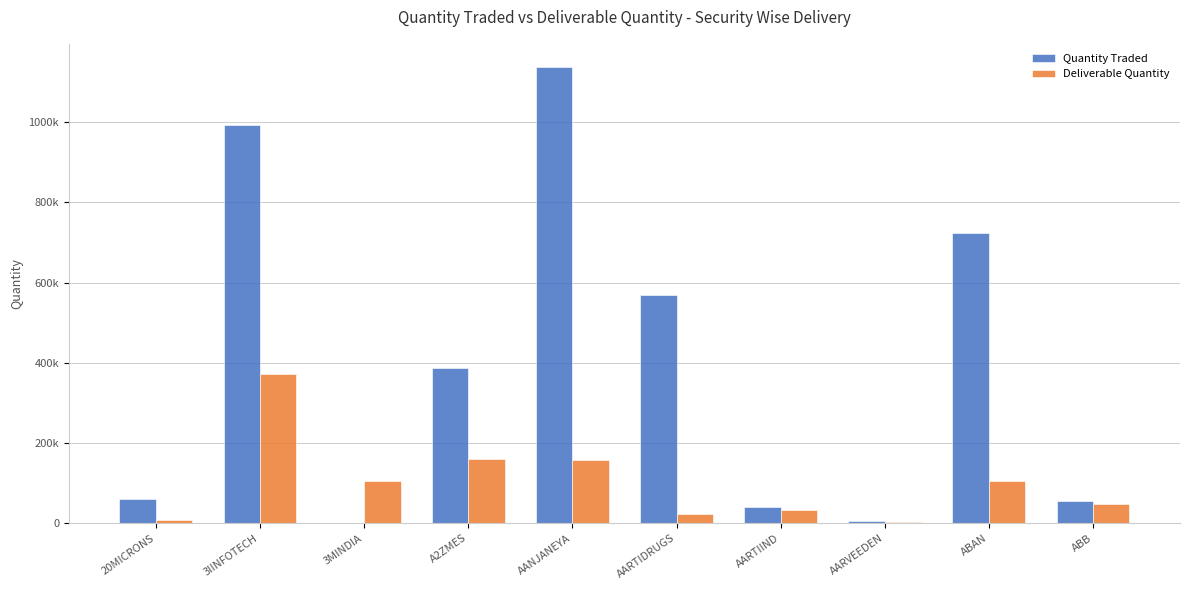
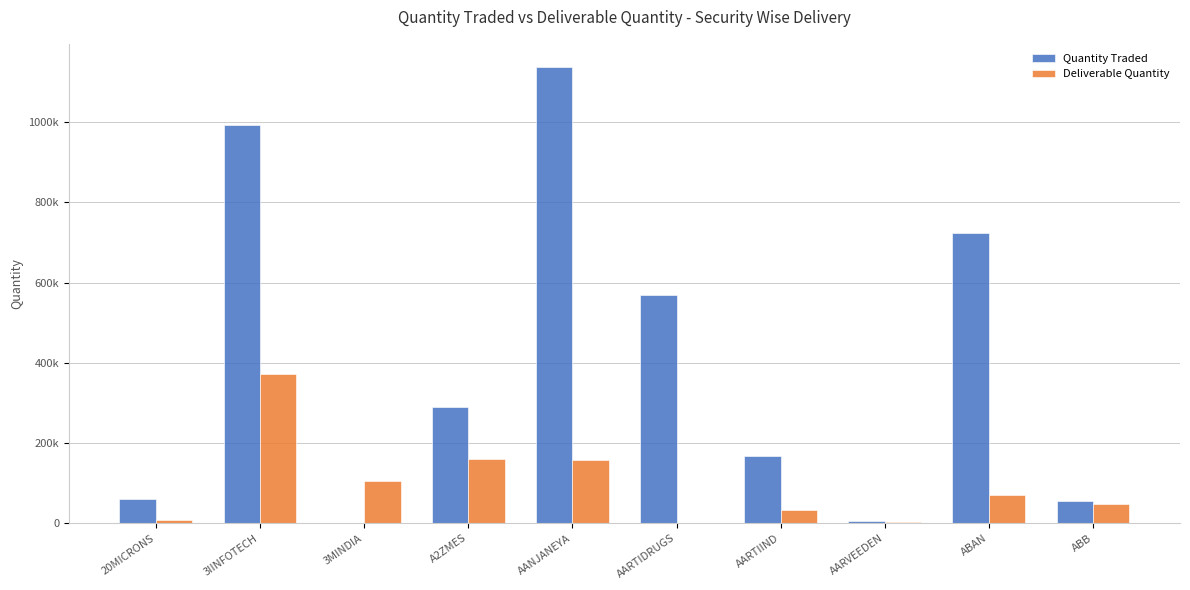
  {
    "Quantity Traded": {
      "20MICRONS": 60000,
      "3IINFOTECH": 990000,
-     "A2ZMES": 390000,
+     "A2ZMES": 290000,
      "AANJANEYA": 1140000,
      "AARTIDRUGS": 570000,
-     "AARTIIND": 40000,
+     "AARTIIND": 170000,
      "ABAN": 720000,
      "ABB": 60000
    },
    "Deliverable Quantity": {
      "20MICRONS": 10000,
      "3IINFOTECH": 370000,
      "3MINDIA": 100000,
      "A2ZMES": 160000,
      "AANJANEYA": 160000,
-     "AARTIDRUGS": 20000,
+     "AARTIDRUGS": 0,
      "AARTIIND": 30000,
-     "ABAN": 110000,
+     "ABAN": 70000,
      "ABB": 50000
    }
  }
